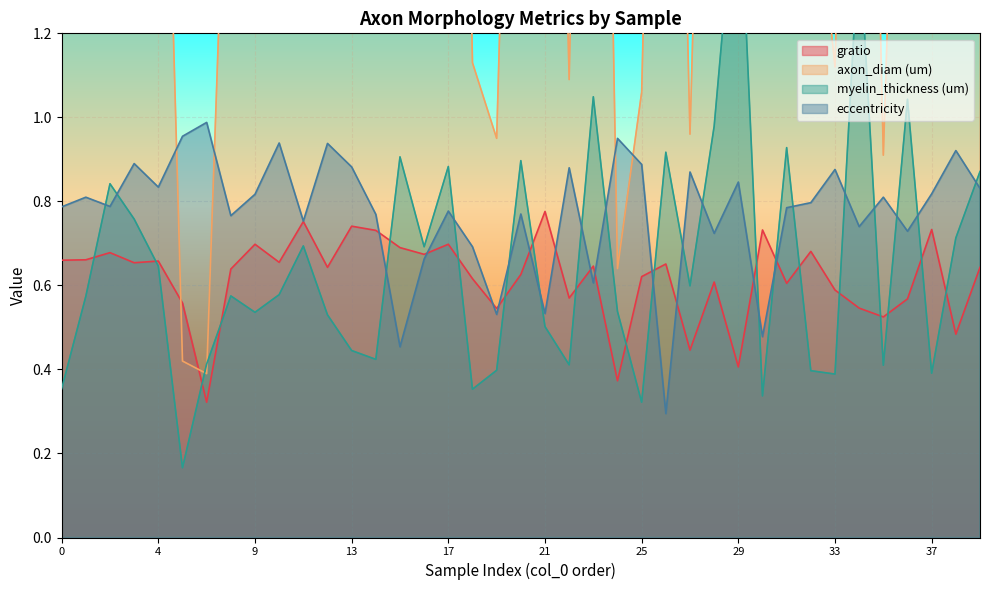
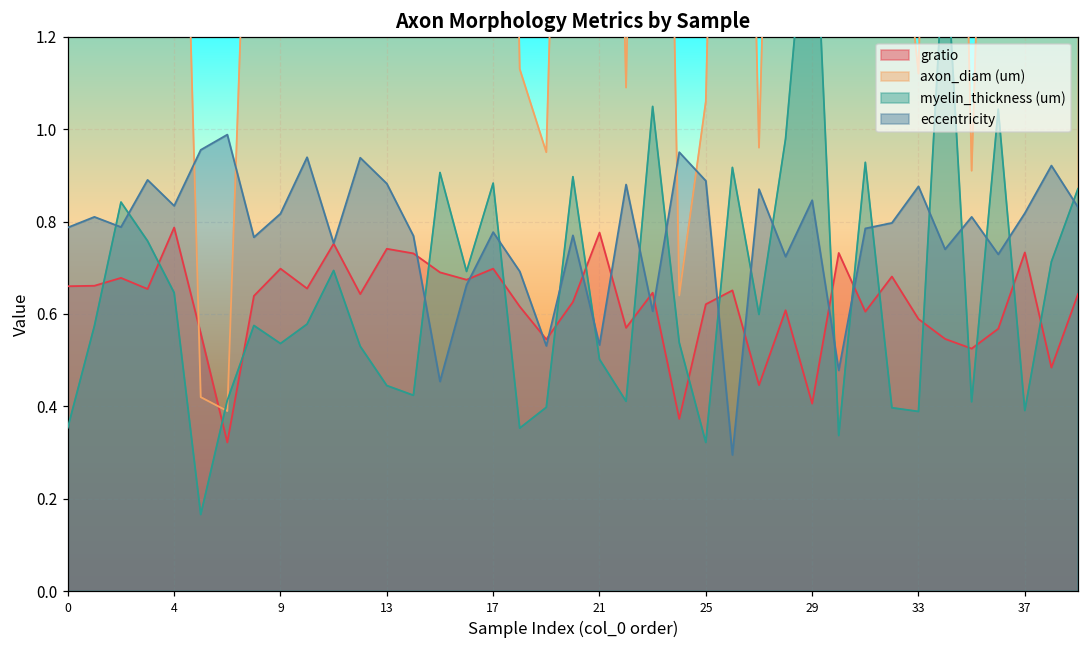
  {
    "gratio": {
      "0": 0.66,
-     "4": 0.66
+     "4": 0.79
    }
  }
